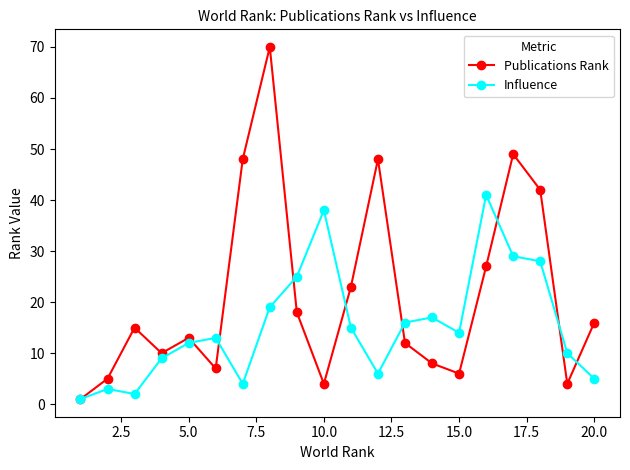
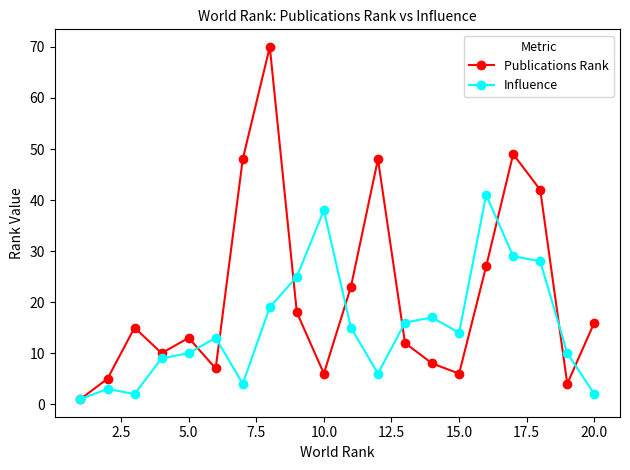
  {
    "Publications Rank": {
      "5.0": 13,
-     "10.0": 4,
+     "10.0": 6,
      "15.0": 6,
      "20.0": 16
    },
    "Influence": {
-     "5.0": 12,
+     "5.0": 10,
      "10.0": 38,
      "15.0": 14,
-     "20.0": 5
+     "20.0": 2
    }
  }
